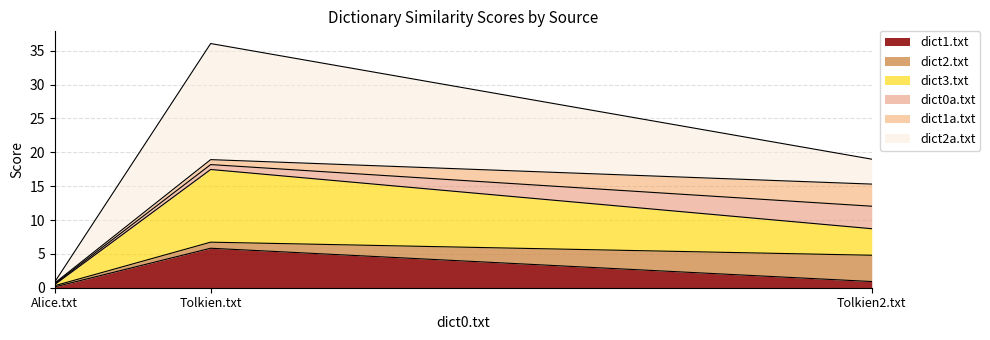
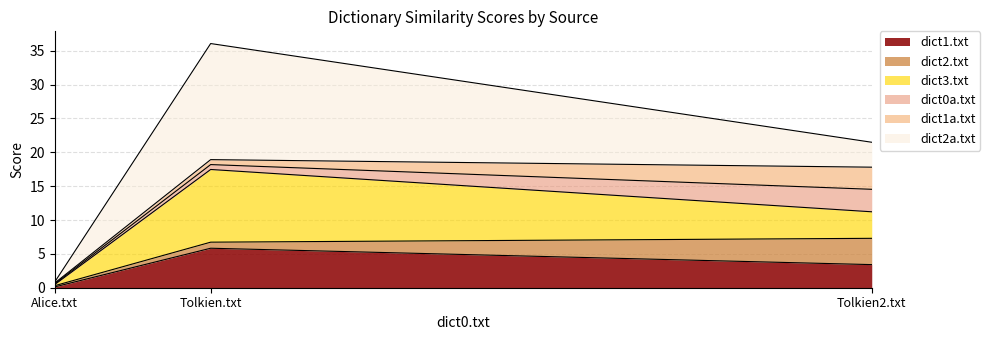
  {
    "dict1.txt": {
      "Tolkien.txt": 6,
-     "Tolkien2.txt": 1
+     "Tolkien2.txt": 3
    },
    "dict3.txt": {
      "Tolkien.txt": 11,
      "Tolkien2.txt": 4
    },
    "dict2a.txt": {
      "Tolkien.txt": 17,
      "Tolkien2.txt": 4
    }
  }
